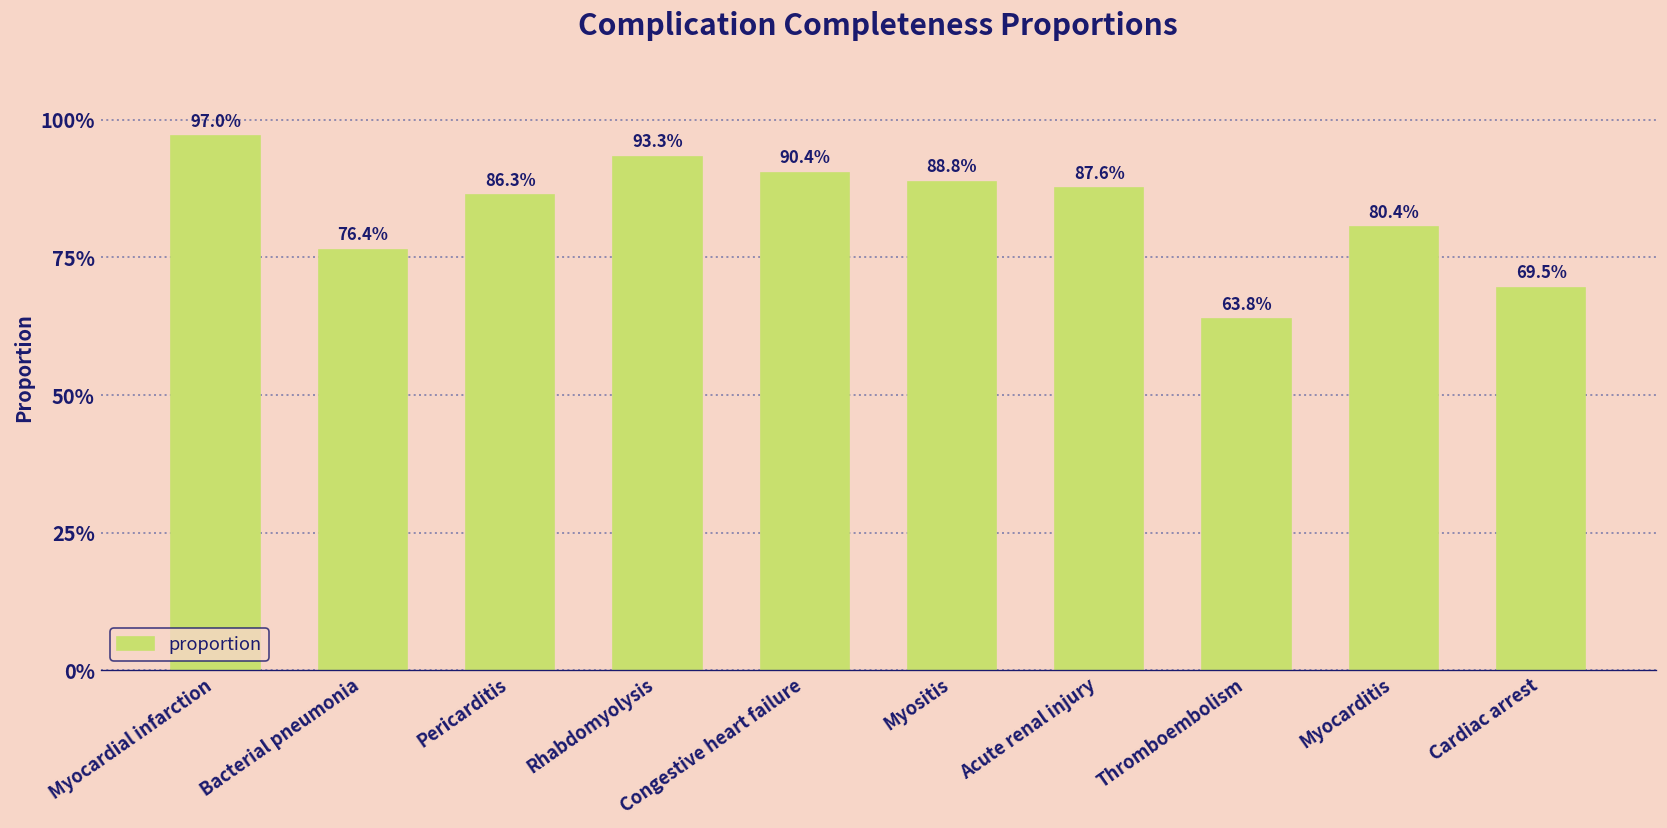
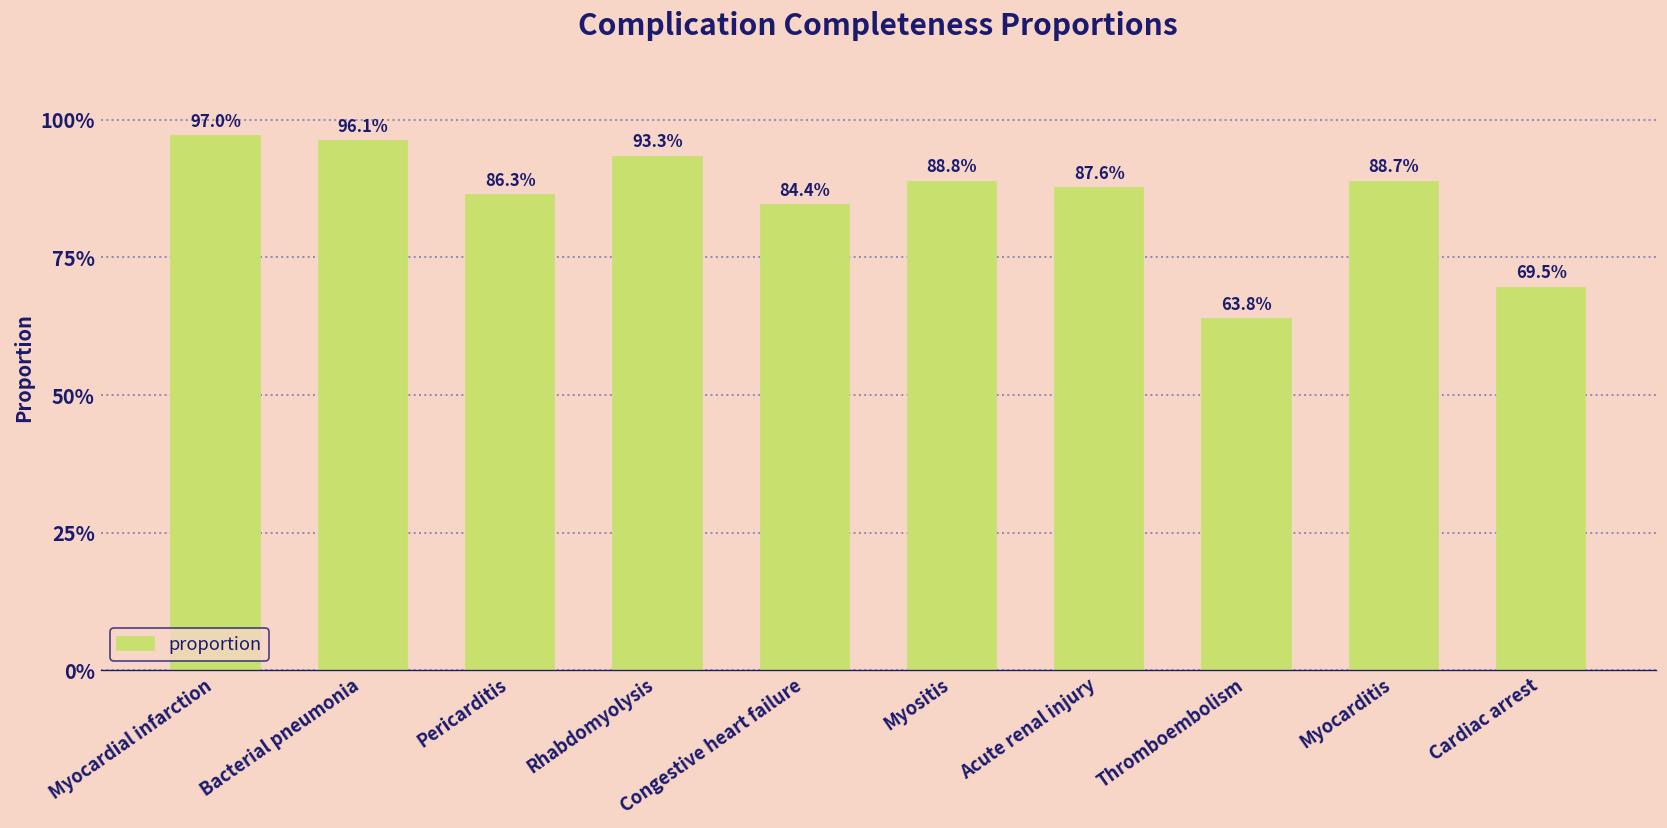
  {
    "Myocardial infarction": "97.0%",
-   "Bacterial pneumonia": "76.4%",
+   "Bacterial pneumonia": "96.1%",
    "Pericarditis": "86.3%",
    "Rhabdomyolysis": "93.3%",
-   "Congestive heart failure": "90.4%",
+   "Congestive heart failure": "84.4%",
    "Myositis": "88.8%",
    "Acute renal injury": "87.6%",
    "Thromboembolism": "63.8%",
-   "Myocarditis": "80.4%",
+   "Myocarditis": "88.7%",
    "Cardiac arrest": "69.5%"
  }
